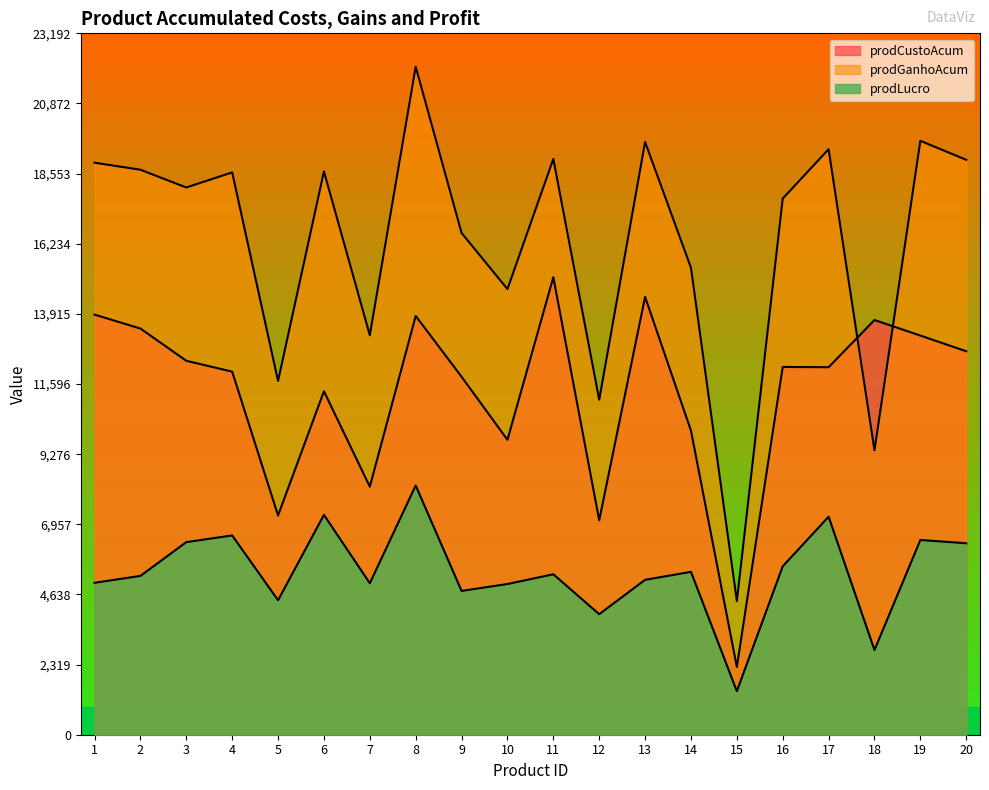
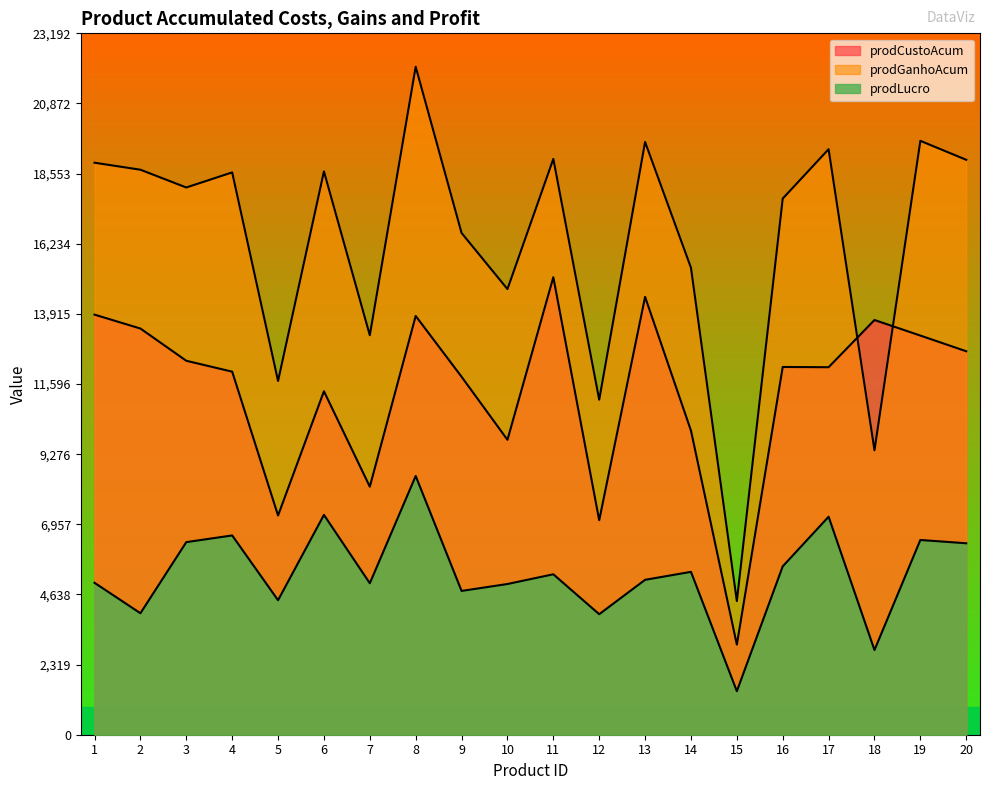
  {
    "prodCustoAcum": {
      "1": "13,900",
      "2": "13,400",
      "3": "12,400",
      "4": "12,000",
      "5": "7,200",
      "6": "11,400",
      "7": "8,200",
      "8": "13,800",
      "9": "11,800",
      "10": "9,800",
      "11": "15,100",
      "12": "7,100",
      "13": "14,500",
      "14": "10,100",
-     "15": "2,200",
+     "15": "3,000",
      "16": "12,200",
      "17": "12,200",
      "18": "13,700",
      "19": "13,200",
      "20": "12,700"
    },
    "prodGanhoAcum": {
      "1": "18,900",
      "2": "18,700",
      "3": "18,100",
      "4": "18,600",
      "5": "11,700",
      "6": "18,600",
      "7": "13,200",
      "8": "22,100",
      "9": "16,600",
      "10": "14,700",
      "11": "19,000",
      "12": "11,100",
      "13": "19,600",
      "14": "15,400",
      "15": "4,400",
      "16": "17,700",
      "17": "19,400",
      "18": "9,400",
      "19": "19,600",
      "20": "19,000"
    },
    "prodLucro": {
      "1": "5,000",
-     "2": "5,300",
+     "2": "4,000",
      "3": "6,400",
      "4": "6,600",
      "5": "4,400",
      "6": "7,300",
      "7": "5,000",
-     "8": "8,200",
+     "8": "8,600",
      "9": "4,800",
      "10": "5,000",
      "11": "5,300",
      "12": "4,000",
      "13": "5,100",
      "14": "5,400",
      "15": "1,400",
      "16": "5,600",
      "17": "7,200",
      "18": "2,800",
      "19": "6,400",
      "20": "6,300"
    }
  }
